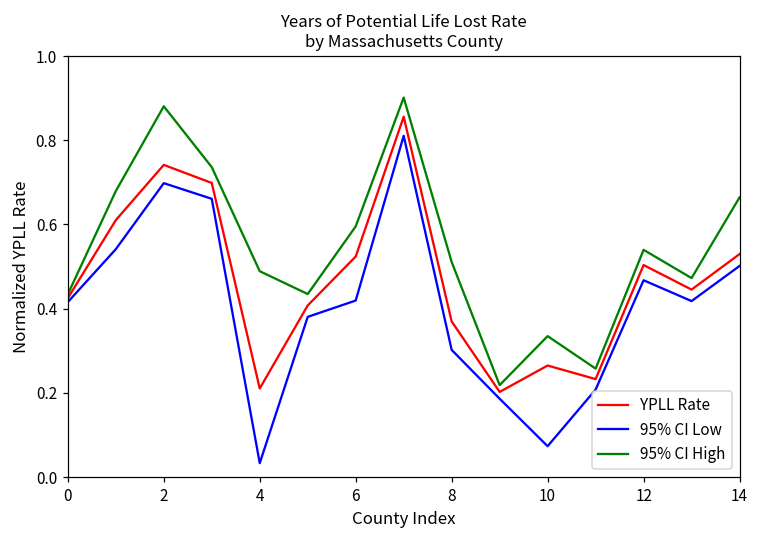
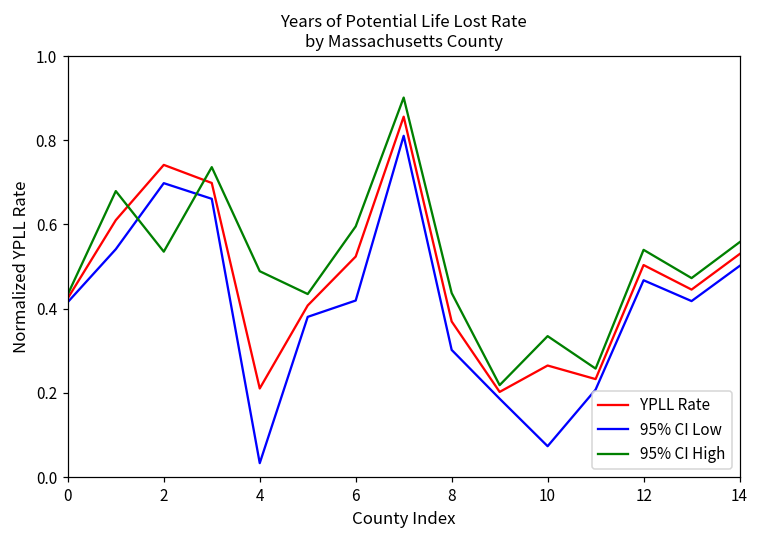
  {
    "YPLL Rate": {
      "0": 0.42,
      "2": 0.74,
      "4": 0.21,
      "6": 0.52,
      "8": 0.37,
      "10": 0.26,
      "12": 0.50,
      "14": 0.53
    },
    "95% CI Low": {
      "0": 0.42,
      "2": 0.70,
      "4": 0.03,
      "6": 0.42,
      "8": 0.30,
      "10": 0.07,
      "12": 0.47,
      "14": 0.50
    },
    "95% CI High": {
      "0": 0.43,
-     "2": 0.88,
+     "2": 0.54,
      "4": 0.49,
      "6": 0.60,
-     "8": 0.51,
+     "8": 0.44,
      "10": 0.33,
      "12": 0.54,
-     "14": 0.66
+     "14": 0.56
    }
  }
